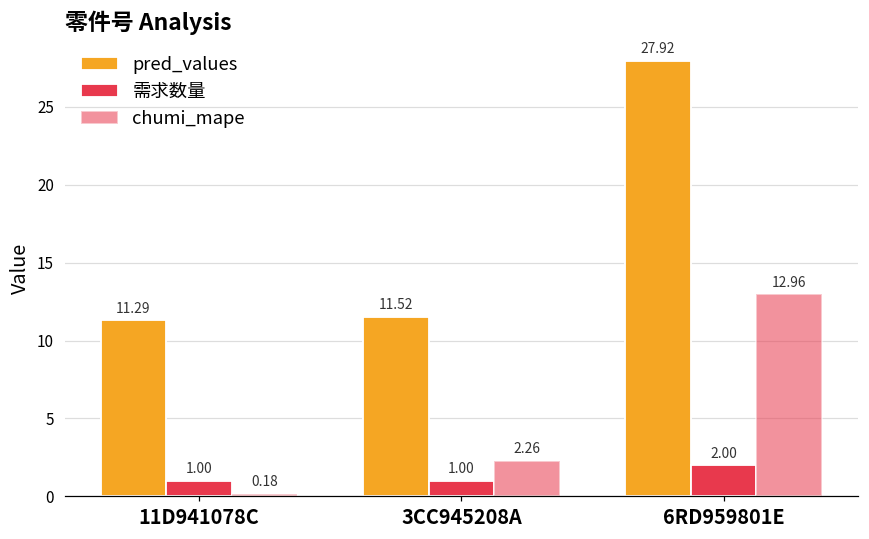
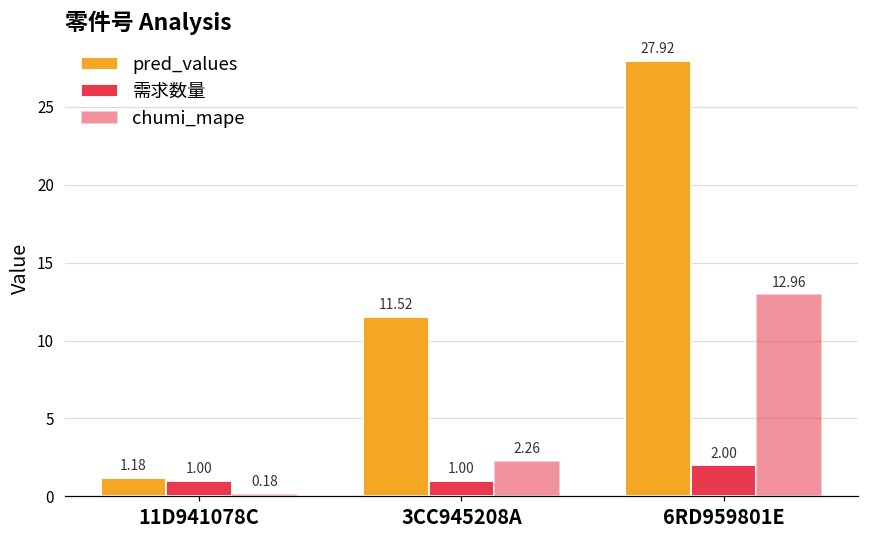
  {
    "pred_values": {
-     "11D941078C": 11.29,
+     "11D941078C": 1.18,
      "3CC945208A": 11.52,
      "6RD959801E": 27.92
    }
  }
